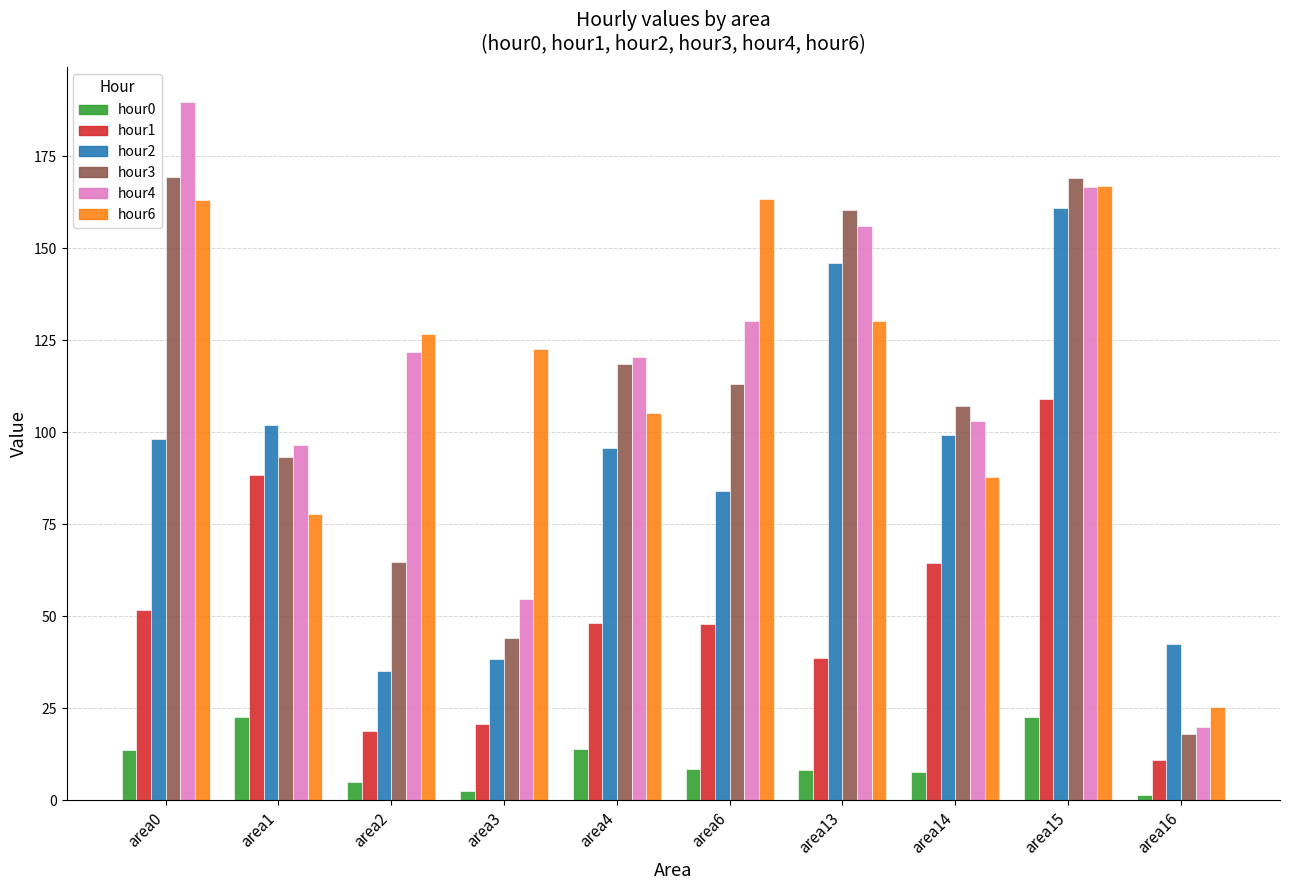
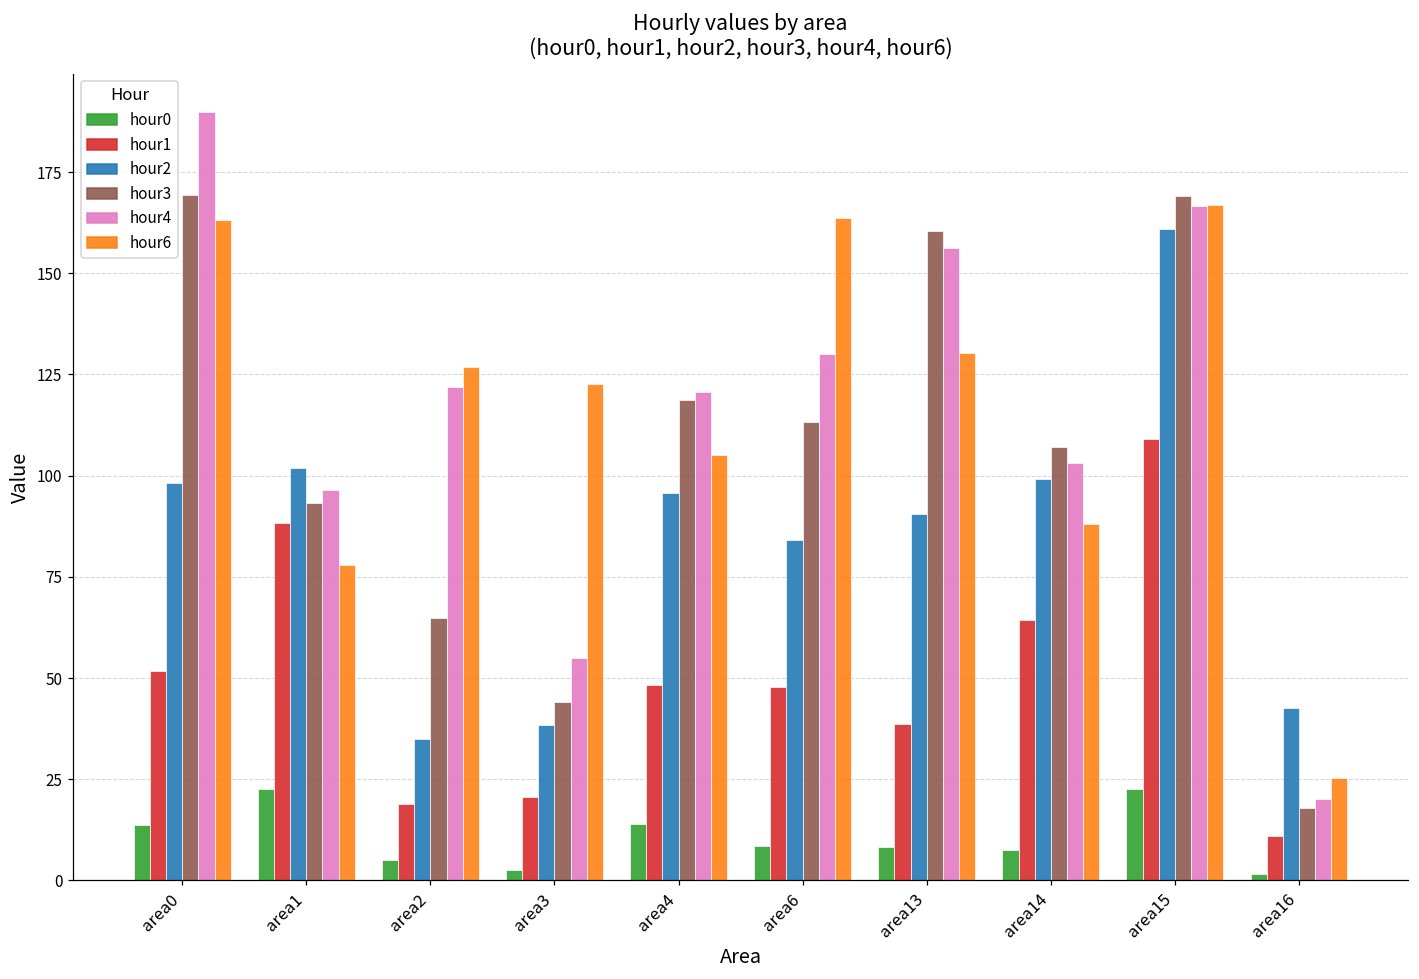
  {
    "hour0": {
      "area0": 14,
      "area1": 23,
      "area2": 5,
      "area3": 3,
      "area4": 14,
      "area6": 8,
      "area13": 8,
      "area14": 8,
      "area15": 23,
      "area16": 2
    },
    "hour1": {
      "area0": 52,
      "area1": 88,
      "area2": 19,
      "area3": 21,
      "area4": 48,
      "area6": 48,
      "area13": 39,
      "area14": 64,
      "area15": 109,
      "area16": 11
    },
    "hour2": {
      "area0": 98,
      "area1": 102,
      "area2": 35,
      "area3": 38,
      "area4": 96,
      "area6": 84,
-     "area13": 146,
+     "area13": 91,
      "area14": 99,
      "area15": 161,
      "area16": 43
    },
    "hour3": {
      "area0": 169,
      "area1": 93,
      "area2": 65,
      "area3": 44,
      "area4": 119,
      "area6": 113,
      "area13": 161,
      "area14": 107,
      "area15": 169,
      "area16": 18
    },
    "hour4": {
      "area0": 190,
      "area1": 97,
      "area2": 122,
      "area3": 55,
      "area4": 121,
      "area6": 130,
      "area13": 156,
      "area14": 103,
      "area15": 167,
      "area16": 20
    },
    "hour6": {
      "area0": 163,
      "area1": 78,
      "area2": 127,
      "area3": 123,
      "area4": 105,
      "area6": 164,
      "area13": 130,
      "area14": 88,
      "area15": 167,
      "area16": 25
    }
  }
